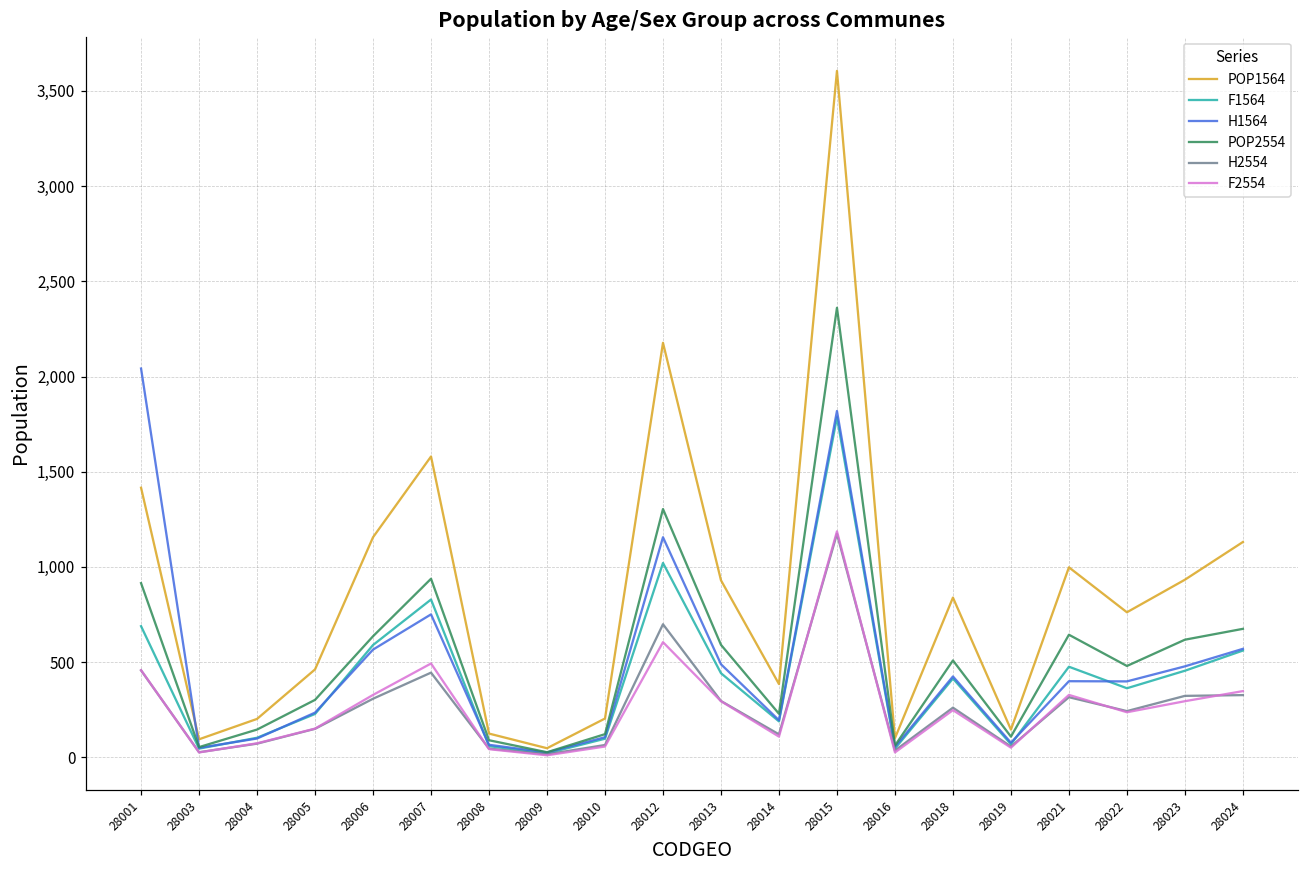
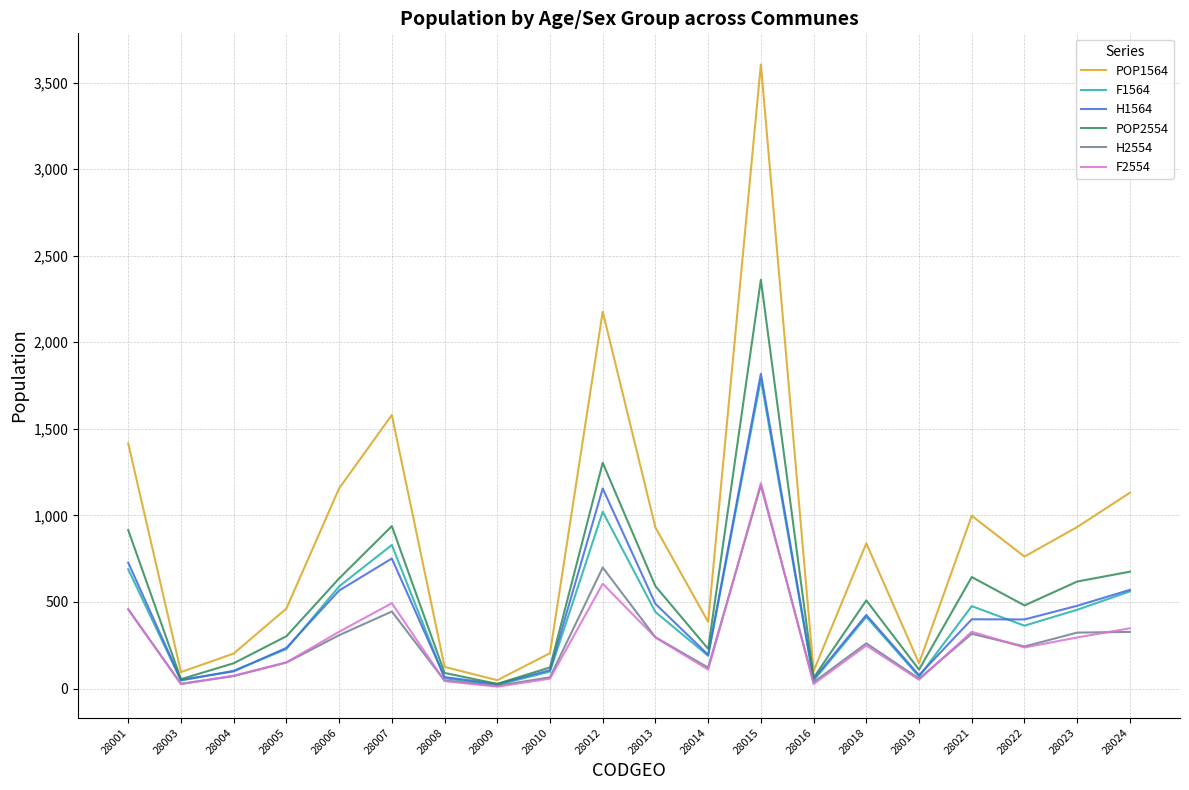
  {
    "POP1564": {
      "28001": "1,420",
      "28003": "100",
      "28004": "200",
      "28005": "460",
      "28006": "1,160",
      "28007": "1,580",
      "28008": "130",
      "28009": "50",
      "28010": "200",
      "28012": "2,180",
      "28013": "930",
      "28014": "390",
      "28015": "3,610",
      "28016": "100",
      "28018": "840",
      "28019": "150",
      "28021": "1,000",
      "28022": "760",
      "28023": "930",
      "28024": "1,130"
    },
    "F1564": {
      "28001": "690",
      "28006": "590",
      "28007": "830",
      "28012": "1,020",
      "28013": "440",
      "28015": "1,790",
      "28021": "480",
      "28022": "360",
      "28023": "460"
    },
    "H1564": {
-     "28001": "2,040",
+     "28001": "730",
      "28006": "570",
      "28007": "750",
      "28012": "1,160",
      "28013": "490",
      "28015": "1,820",
      "28021": "400",
      "28022": "400",
      "28023": "480"
    },
    "POP2554": {
      "28001": "920",
      "28004": "150",
      "28005": "300",
      "28006": "640",
      "28007": "940",
      "28008": "90",
      "28010": "120",
      "28012": "1,300",
      "28013": "590",
      "28014": "230",
      "28015": "2,360",
      "28018": "510",
      "28019": "110",
      "28021": "640",
      "28022": "480",
      "28023": "620",
      "28024": "680"
    },
    "H2554": {
      "28006": "310",
      "28007": "450",
      "28012": "700",
      "28023": "320",
      "28024": "330"
    },
    "F2554": {
      "28006": "330",
      "28007": "490",
      "28012": "610",
      "28023": "300",
      "28024": "350"
    }
  }
